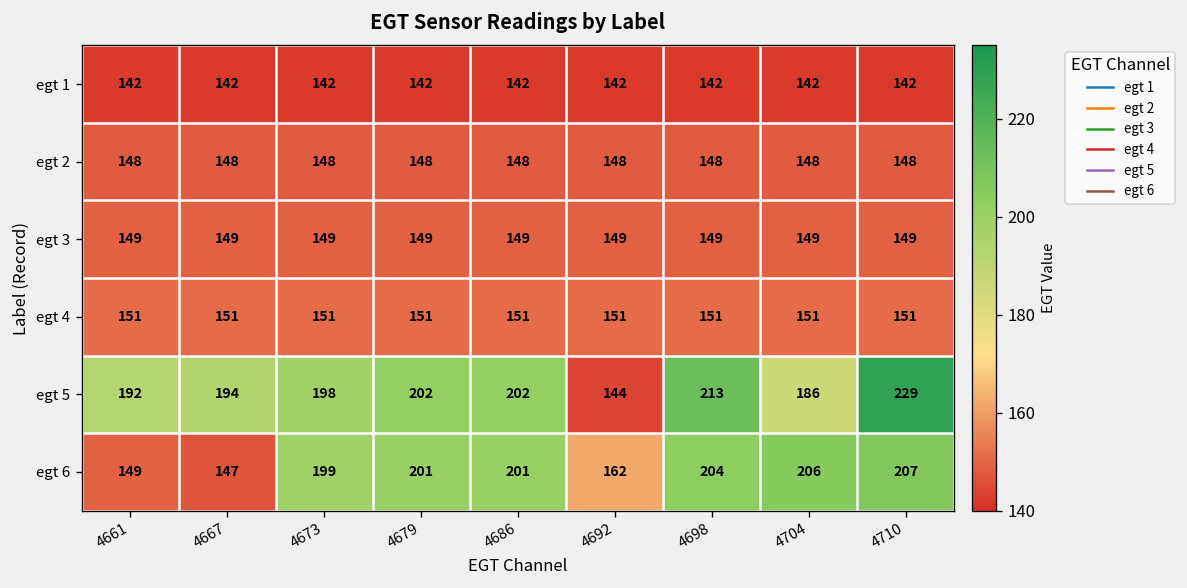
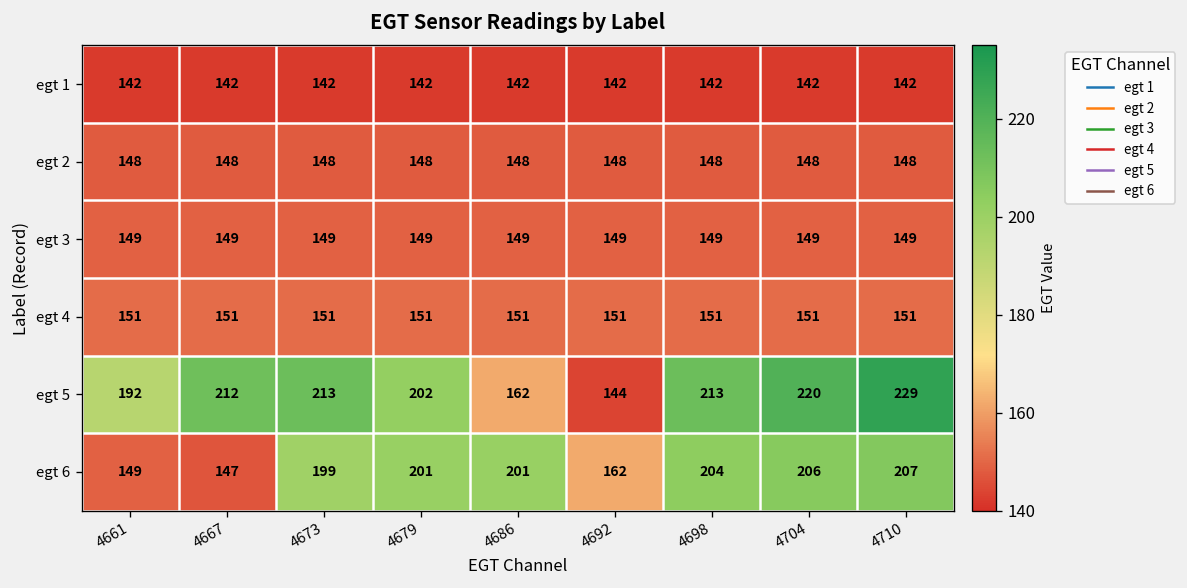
  {
    "egt 1": {
      "4661": 142,
      "4667": 142,
      "4673": 142,
      "4679": 142,
      "4686": 142,
      "4692": 142,
      "4698": 142,
      "4704": 142,
      "4710": 142
    },
    "egt 2": {
      "4661": 148,
      "4667": 148,
      "4673": 148,
      "4679": 148,
      "4686": 148,
      "4692": 148,
      "4698": 148,
      "4704": 148,
      "4710": 148
    },
    "egt 3": {
      "4661": 149,
      "4667": 149,
      "4673": 149,
      "4679": 149,
      "4686": 149,
      "4692": 149,
      "4698": 149,
      "4704": 149,
      "4710": 149
    },
    "egt 4": {
      "4661": 151,
      "4667": 151,
      "4673": 151,
      "4679": 151,
      "4686": 151,
      "4692": 151,
      "4698": 151,
      "4704": 151,
      "4710": 151
    },
    "egt 5": {
      "4661": 192,
-     "4667": 194,
-     "4673": 198,
+     "4667": 212,
+     "4673": 213,
      "4679": 202,
-     "4686": 202,
+     "4686": 162,
      "4692": 144,
      "4698": 213,
-     "4704": 186,
+     "4704": 220,
      "4710": 229
    },
    "egt 6": {
      "4661": 149,
      "4667": 147,
      "4673": 199,
      "4679": 201,
      "4686": 201,
      "4692": 162,
      "4698": 204,
      "4704": 206,
      "4710": 207
    }
  }
